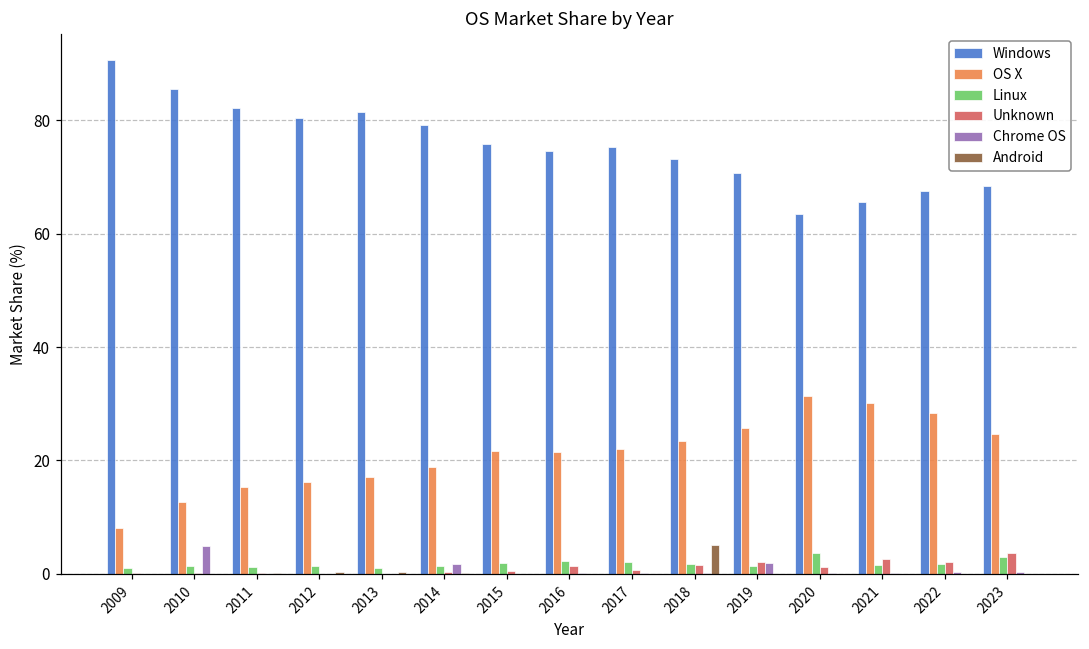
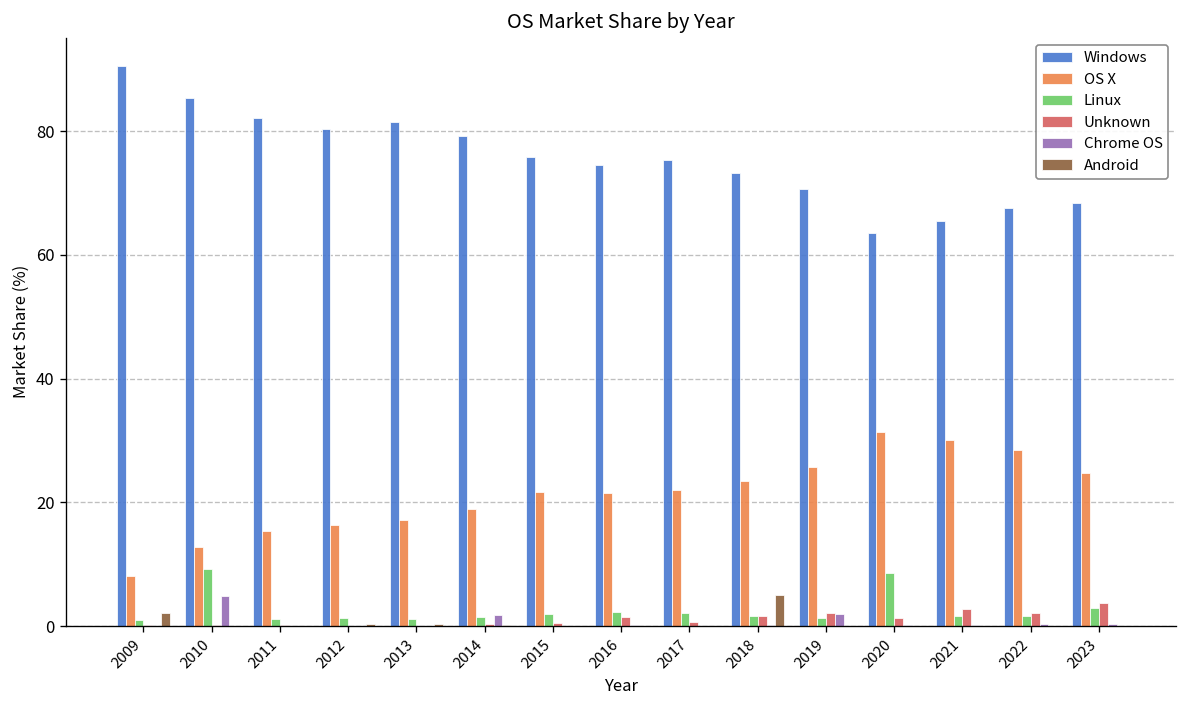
  {
    "Windows": {
      "2009": 91,
      "2010": 85,
      "2011": 82,
      "2012": 80,
      "2013": 81,
      "2014": 79,
      "2015": 76,
      "2016": 75,
      "2017": 75,
      "2018": 73,
      "2019": 71,
      "2020": 63,
      "2021": 65,
      "2022": 68,
      "2023": 68
    },
    "Linux": {
      "2009": 1,
-     "2010": 1,
+     "2010": 9,
      "2011": 1,
      "2012": 1,
      "2013": 1,
      "2014": 1,
      "2015": 2,
      "2016": 2,
      "2017": 2,
      "2018": 2,
      "2019": 1,
-     "2020": 4,
+     "2020": 9,
      "2021": 2,
      "2022": 2,
      "2023": 3
    },
    "Chrome OS": {
      "2009": 0,
      "2010": 5,
      "2011": 0,
      "2012": 0,
      "2013": 0,
      "2014": 2,
      "2019": 2
    },
    "Android": {
-     "2009": 0,
+     "2009": 2,
      "2010": 0,
      "2015": 0,
      "2016": 0,
      "2017": 0,
      "2018": 5,
      "2019": 0,
      "2020": 0,
      "2021": 0,
      "2022": 0,
      "2023": 0
    }
  }
